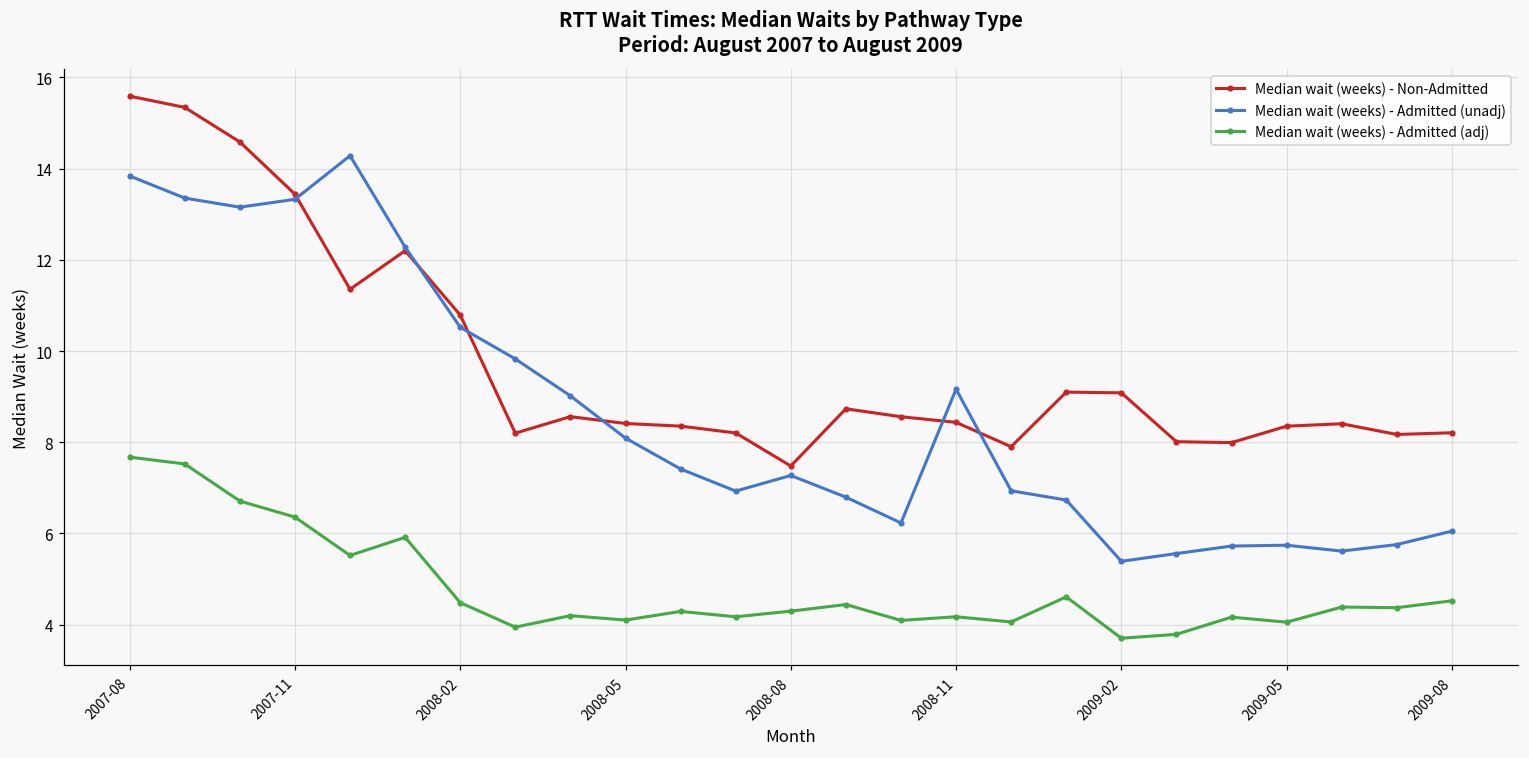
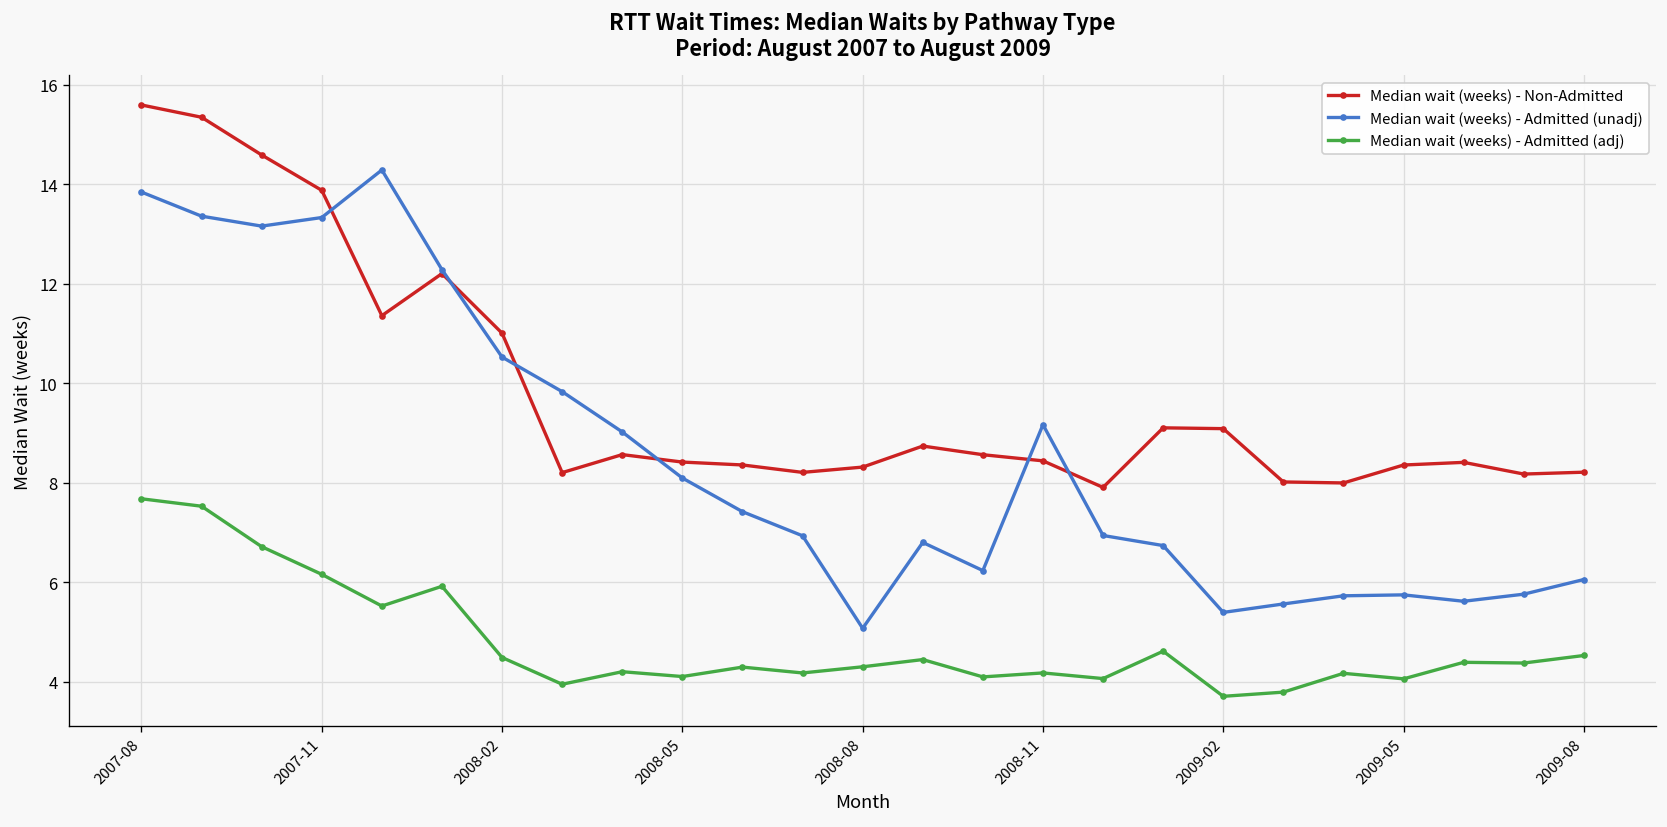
  {
    "Median wait (weeks) - Non-Admitted": {
      "2007-08": 15.6,
-     "2007-11": 13.4,
-     "2008-02": 10.8,
+     "2007-11": 13.9,
+     "2008-02": 11.0,
      "2008-05": 8.4,
-     "2008-08": 7.5,
+     "2008-08": 8.3,
      "2008-11": 8.4,
      "2009-02": 9.1,
      "2009-05": 8.4,
      "2009-08": 8.2
    },
    "Median wait (weeks) - Admitted (unadj)": {
      "2007-08": 13.8,
      "2007-11": 13.3,
      "2008-02": 10.5,
      "2008-05": 8.1,
-     "2008-08": 7.3,
+     "2008-08": 5.1,
      "2008-11": 9.2,
      "2009-02": 5.4,
      "2009-05": 5.7,
      "2009-08": 6.1
    },
    "Median wait (weeks) - Admitted (adj)": {
      "2007-08": 7.7,
-     "2007-11": 6.4,
+     "2007-11": 6.2,
      "2008-02": 4.5,
      "2008-05": 4.1,
      "2008-08": 4.3,
      "2008-11": 4.2,
      "2009-02": 3.7,
      "2009-05": 4.1,
      "2009-08": 4.5
    }
  }
